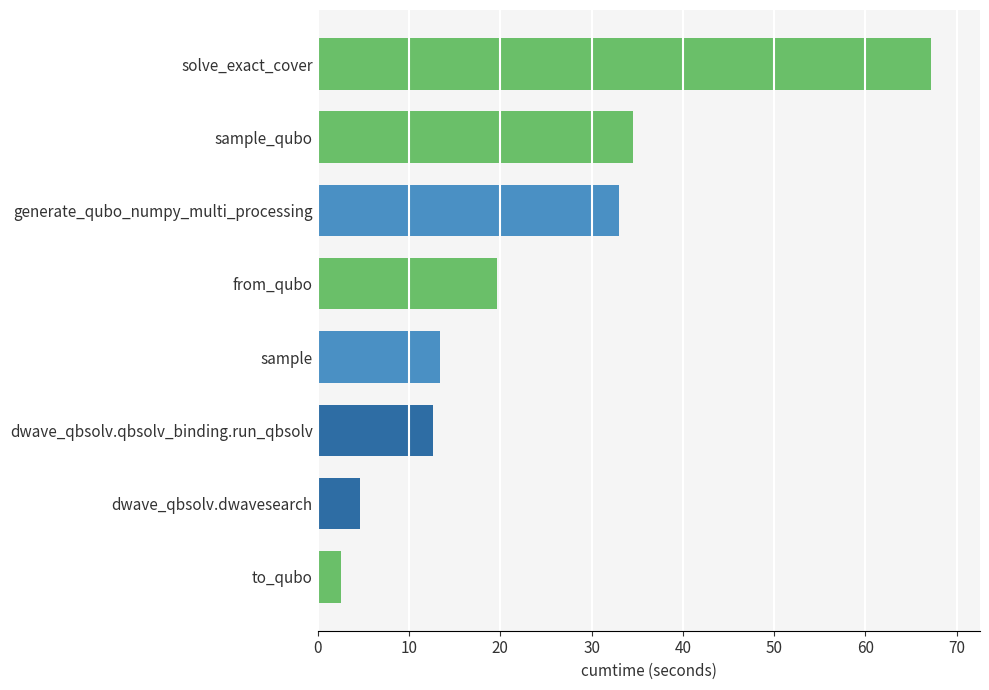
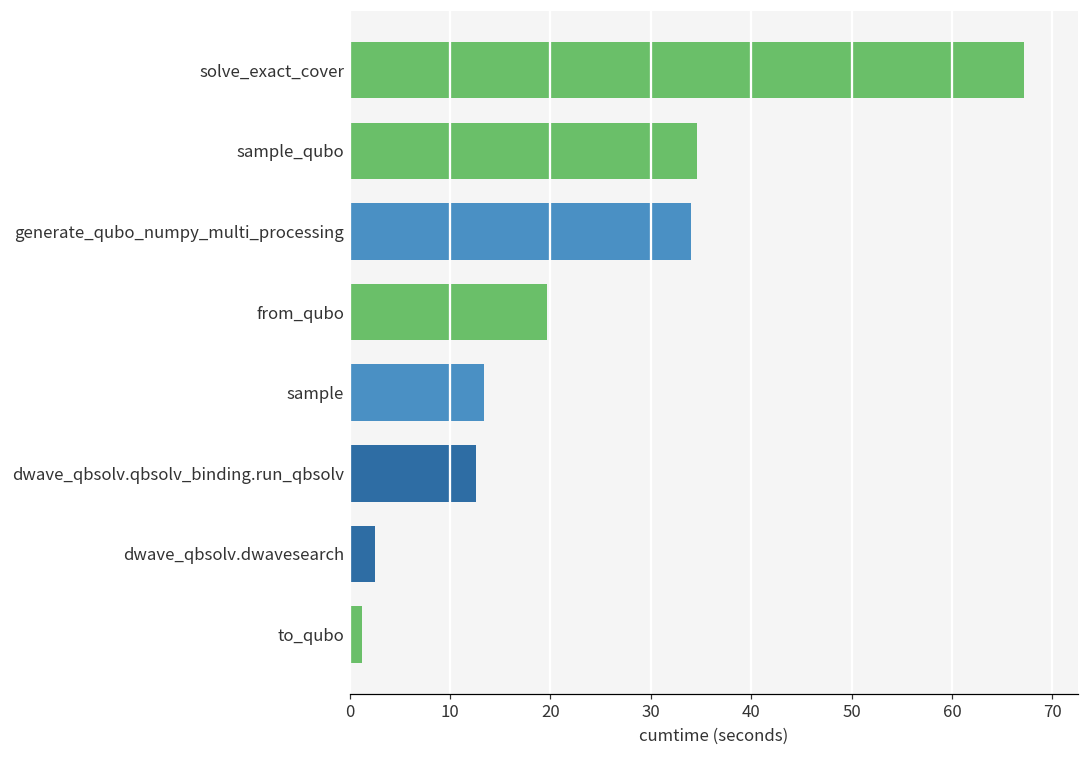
  {
    "solve_exact_cover": 67,
    "sample_qubo": 35,
-   "generate_qubo_numpy_multi_processing": 33,
+   "generate_qubo_numpy_multi_processing": 34,
    "from_qubo": 20,
    "sample": 13,
    "dwave_qbsolv.qbsolv_binding.run_qbsolv": 13,
-   "dwave_qbsolv.dwavesearch": 5,
-   "to_qubo": 3
+   "dwave_qbsolv.dwavesearch": 3,
+   "to_qubo": 1
  }
